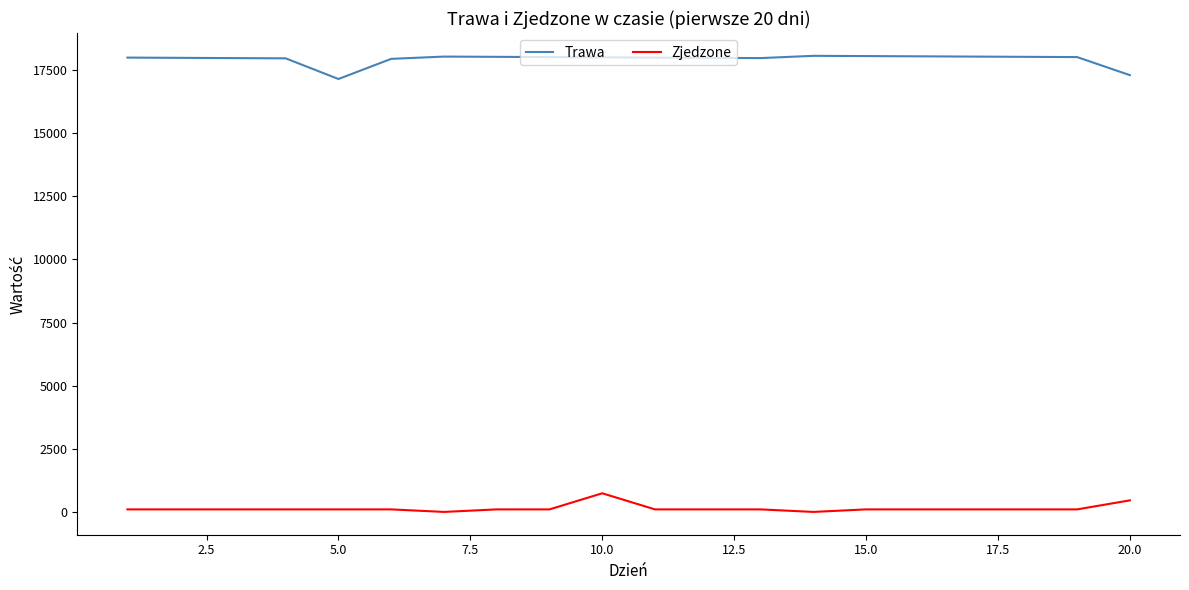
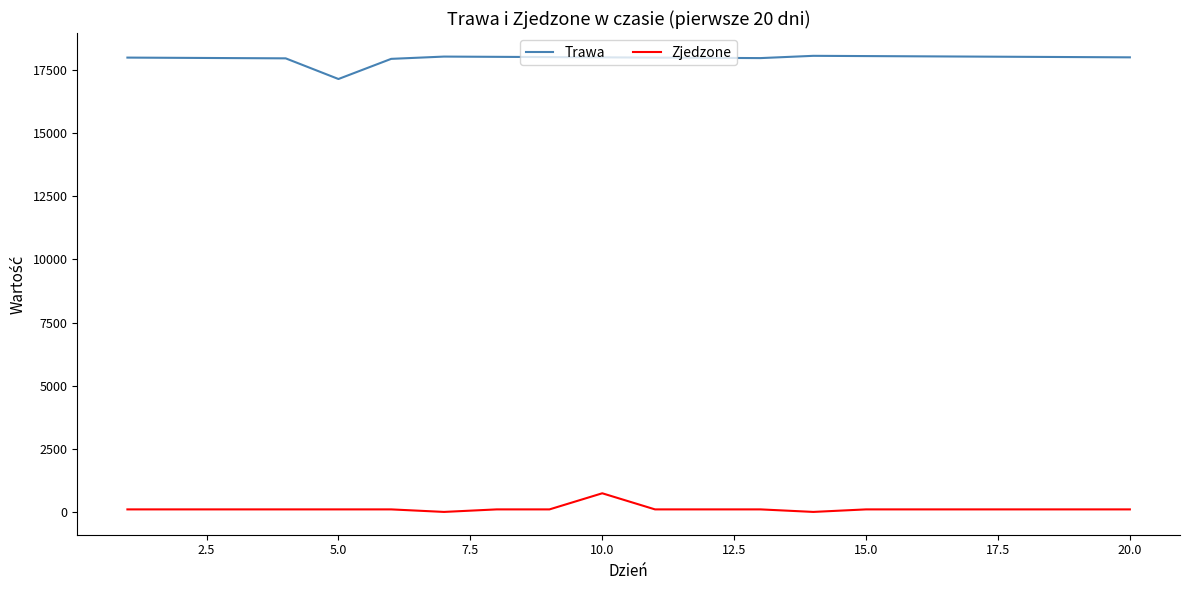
  {
    "Trawa": {
      "5.0": 17100,
      "15.0": 18100,
-     "20.0": 17300
+     "20.0": 18000
    },
    "Zjedzone": {
      "5.0": 100,
      "10.0": 700,
      "15.0": 100,
-     "20.0": 500
+     "20.0": 100
    }
  }
